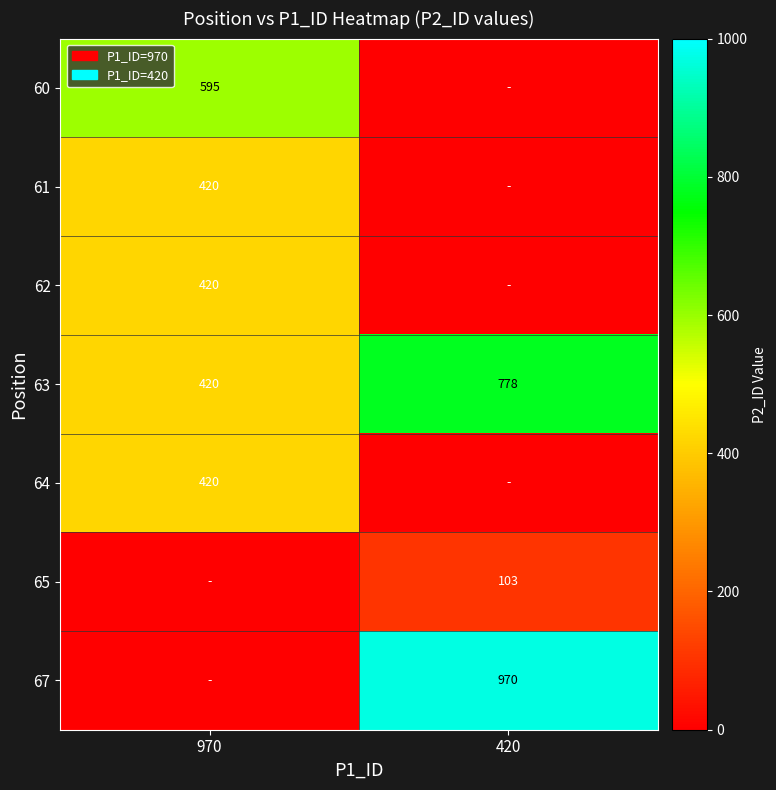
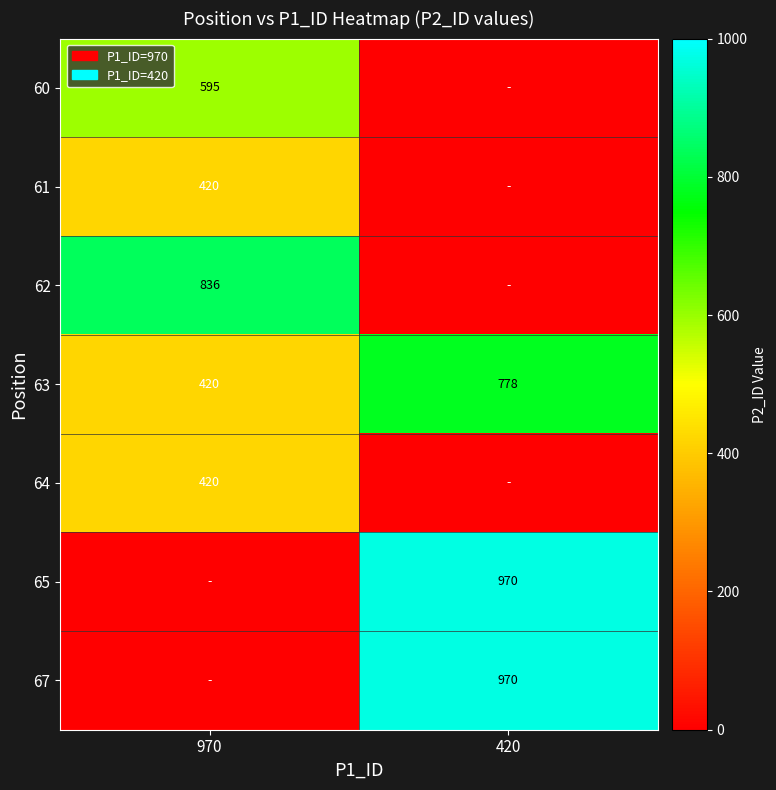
  {
    "60": {
      "970": 595
    },
    "61": {
      "970": 420
    },
    "62": {
-     "970": 420
+     "970": 836
    },
    "63": {
      "970": 420,
      "420": 778
    },
    "64": {
      "970": 420
    },
    "65": {
-     "420": 103
+     "420": 970
    },
    "67": {
      "420": 970
    }
  }
